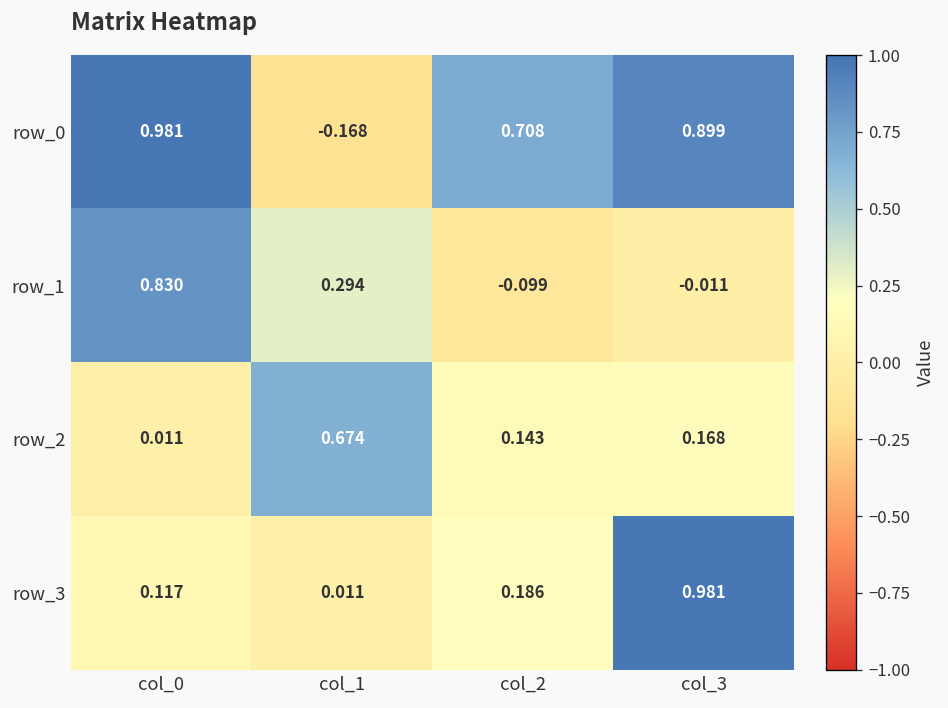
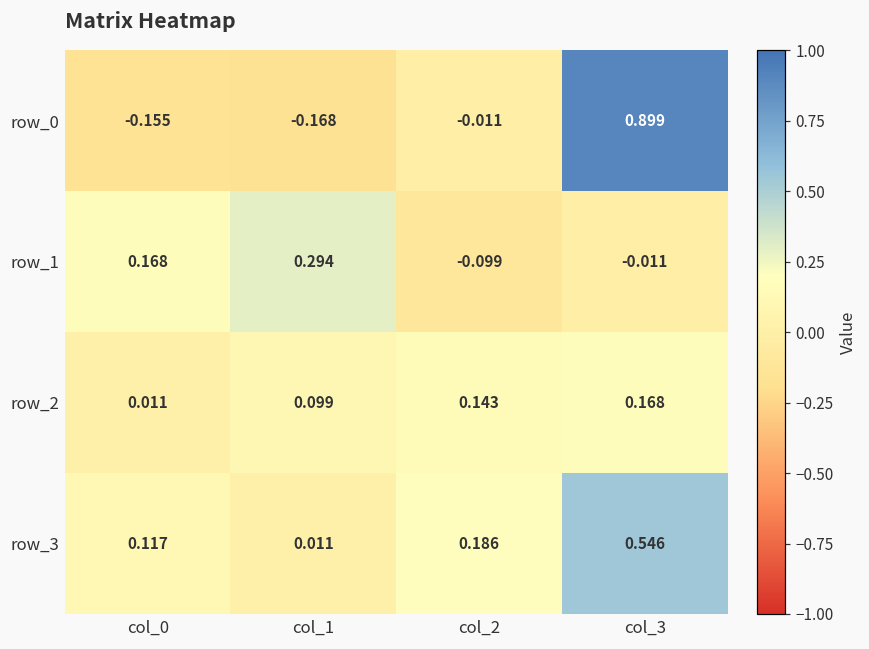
  {
    "row_0": {
-     "col_0": 0.981,
+     "col_0": -0.155,
      "col_1": -0.168,
-     "col_2": 0.708,
+     "col_2": -0.011,
      "col_3": 0.899
    },
    "row_1": {
-     "col_0": 0.830,
+     "col_0": 0.168,
      "col_1": 0.294,
      "col_2": -0.099,
      "col_3": -0.011
    },
    "row_2": {
      "col_0": 0.011,
-     "col_1": 0.674,
+     "col_1": 0.099,
      "col_2": 0.143,
      "col_3": 0.168
    },
    "row_3": {
      "col_0": 0.117,
      "col_1": 0.011,
      "col_2": 0.186,
-     "col_3": 0.981
+     "col_3": 0.546
    }
  }
